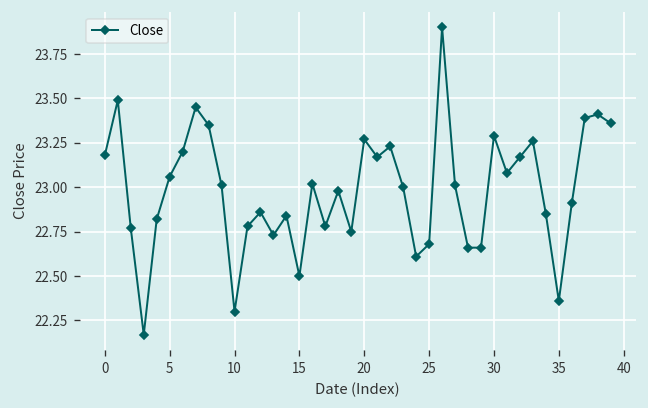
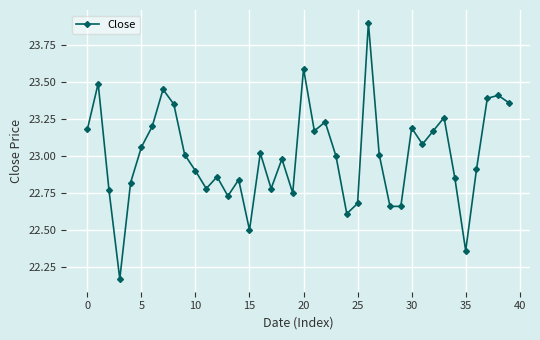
  {
    "0": 23.18,
    "5": 23.06,
-   "10": 22.3,
+   "10": 22.9,
    "15": 22.50,
-   "20": 23.27,
+   "20": 23.59,
    "25": 22.68,
-   "30": 23.29,
+   "30": 23.19,
    "35": 22.36
  }
